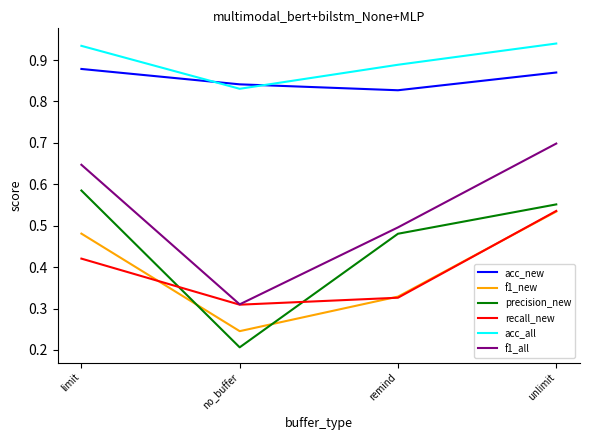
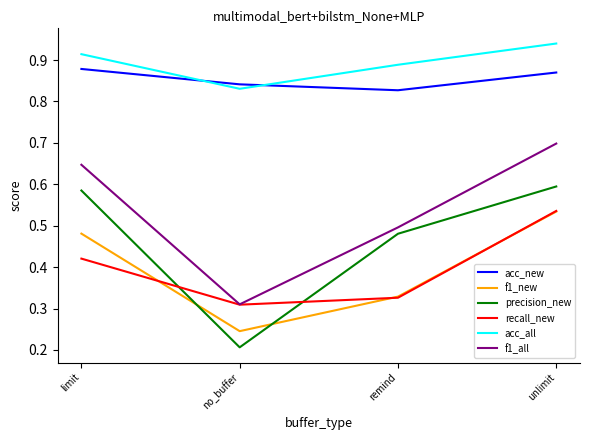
  {
    "acc_new": {
      "limit": 0.88,
      "no_buffer": 0.84,
      "remind": 0.83,
      "unlimit": 0.87
    },
    "f1_new": {
      "limit": 0.48,
      "no_buffer": 0.25
    },
    "precision_new": {
      "limit": 0.59,
      "no_buffer": 0.21,
      "remind": 0.48,
-     "unlimit": 0.55
+     "unlimit": 0.59
    },
    "recall_new": {
      "limit": 0.42
    },
    "acc_all": {
-     "limit": 0.93,
+     "limit": 0.91,
      "no_buffer": 0.83,
      "remind": 0.89,
      "unlimit": 0.94
    },
    "f1_all": {
      "limit": 0.65,
      "remind": 0.50,
      "unlimit": 0.70
    }
  }
